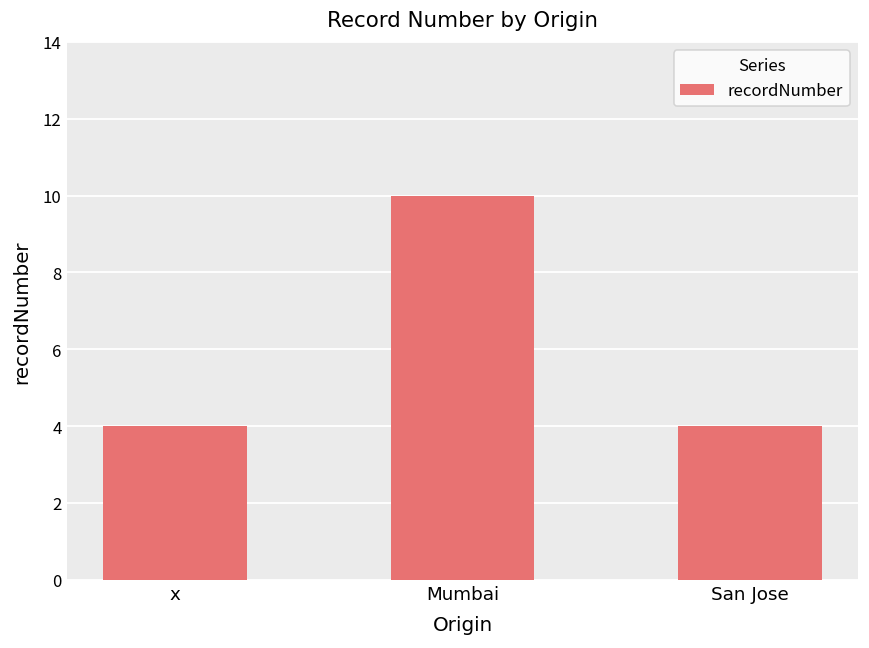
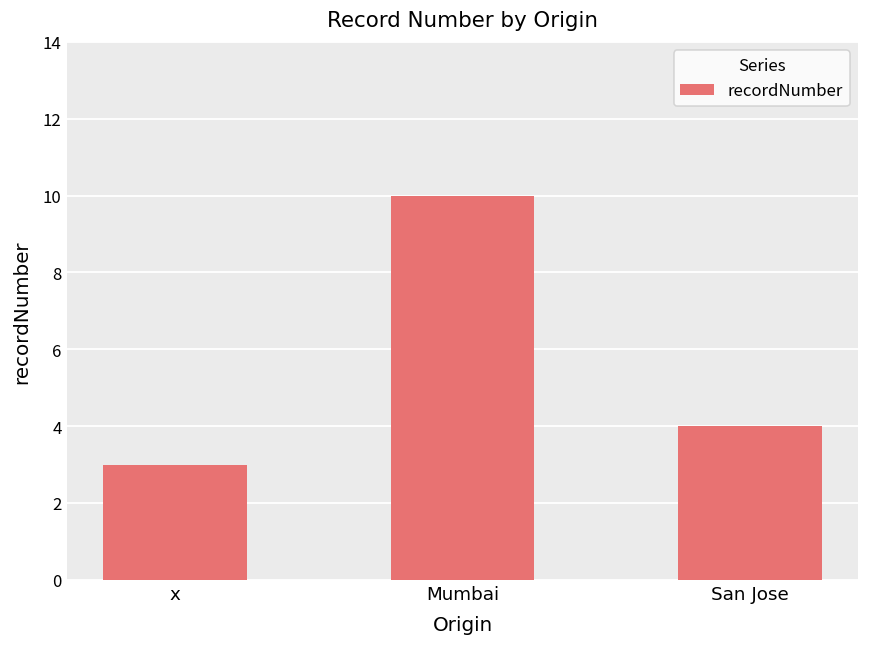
  {
-   "x": 4,
+   "x": 3,
    "Mumbai": 10,
    "San Jose": 4
  }
